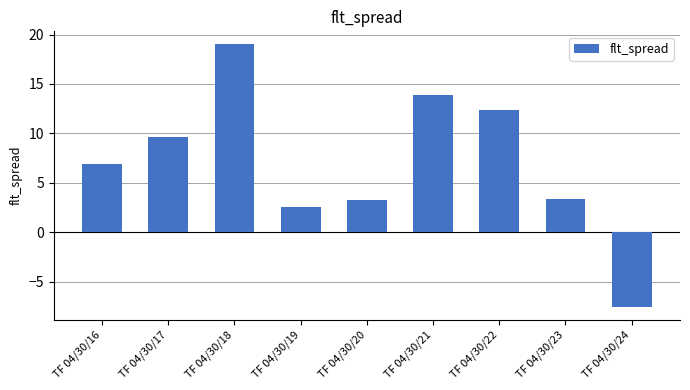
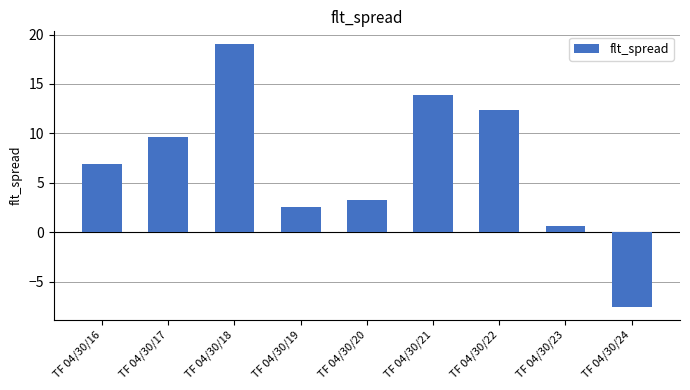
  {
    "TF 04/30/16": 7,
    "TF 04/30/17": 10,
    "TF 04/30/18": 19,
    "TF 04/30/19": 3,
    "TF 04/30/20": 3,
    "TF 04/30/21": 14,
    "TF 04/30/22": 12,
-   "TF 04/30/23": 3,
+   "TF 04/30/23": 1,
    "TF 04/30/24": -8
  }
